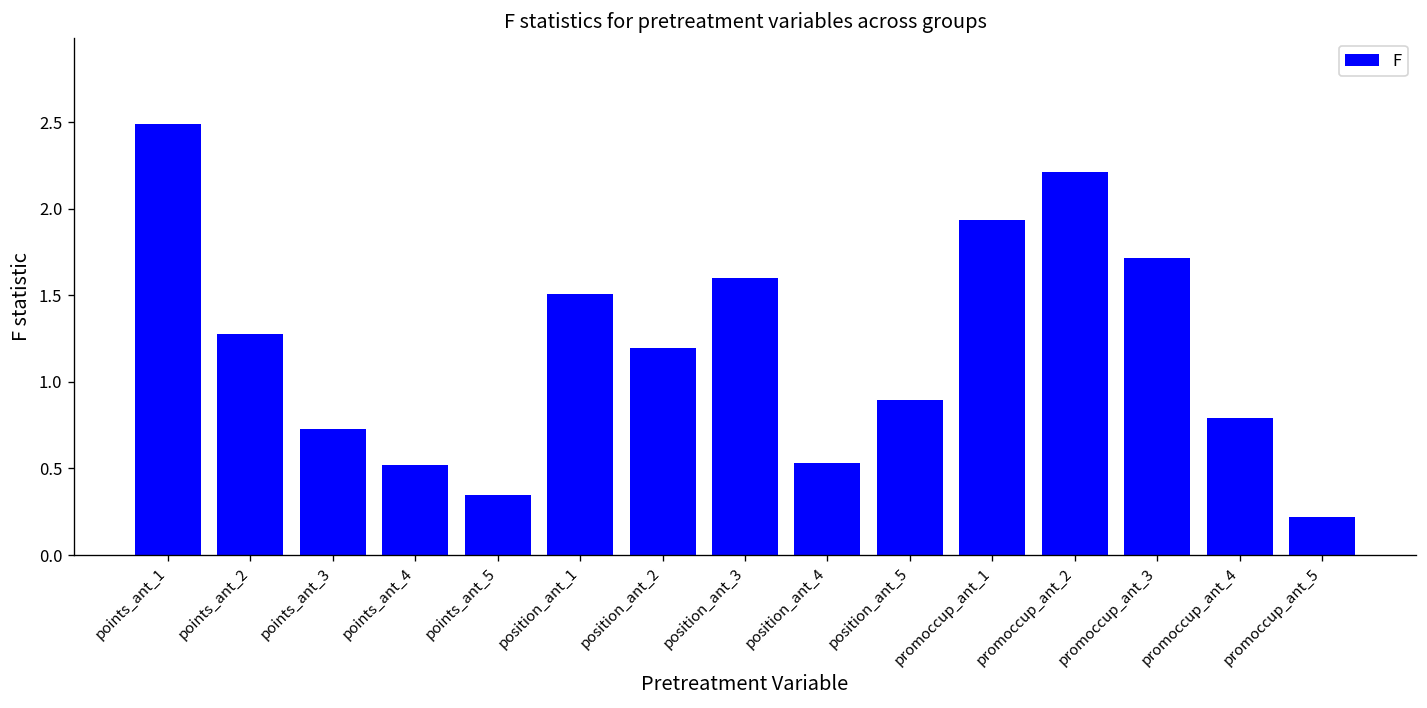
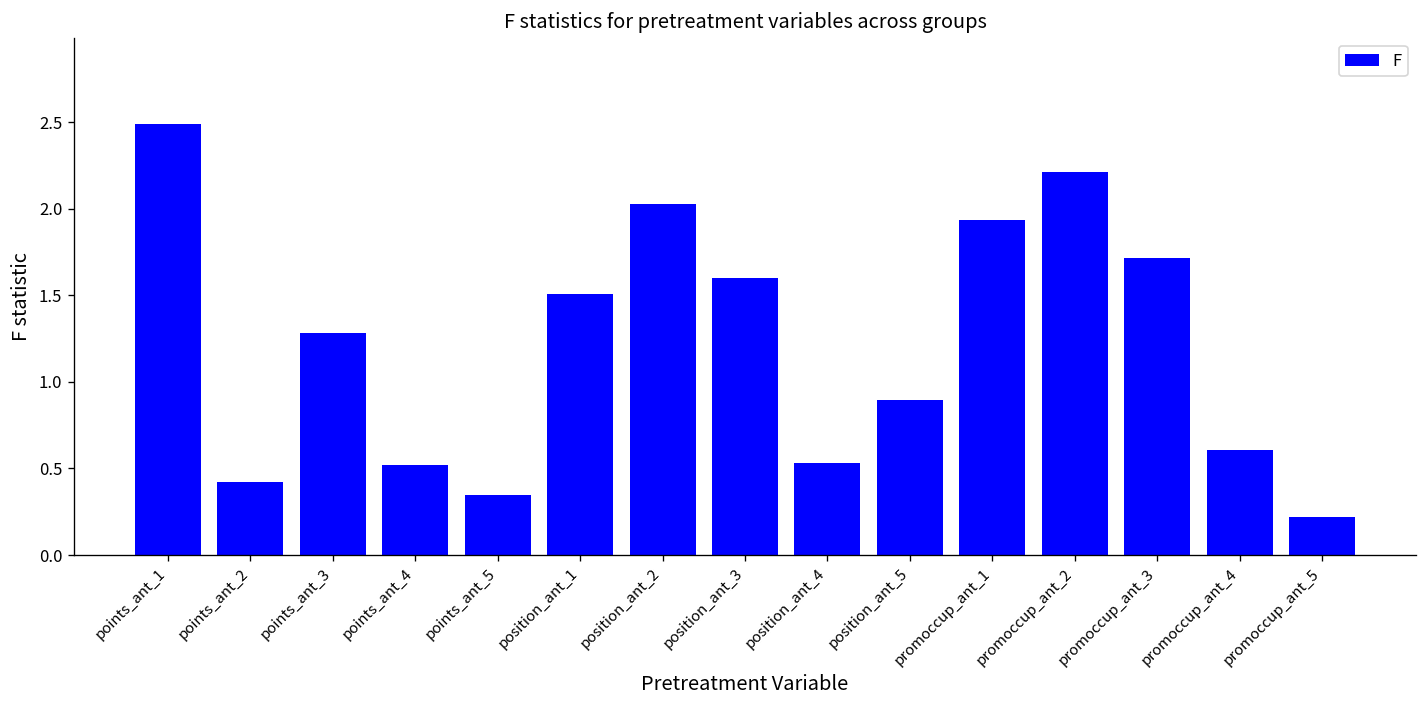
  {
    "points_ant_1": 2.49,
-   "points_ant_2": 1.28,
-   "points_ant_3": 0.73,
+   "points_ant_2": 0.42,
+   "points_ant_3": 1.28,
    "points_ant_4": 0.52,
    "points_ant_5": 0.35,
    "position_ant_1": 1.51,
-   "position_ant_2": 1.20,
+   "position_ant_2": 2.03,
    "position_ant_3": 1.60,
    "position_ant_4": 0.53,
    "position_ant_5": 0.90,
    "promoccup_ant_1": 1.93,
    "promoccup_ant_2": 2.21,
    "promoccup_ant_3": 1.72,
-   "promoccup_ant_4": 0.79,
+   "promoccup_ant_4": 0.61,
    "promoccup_ant_5": 0.22
  }
